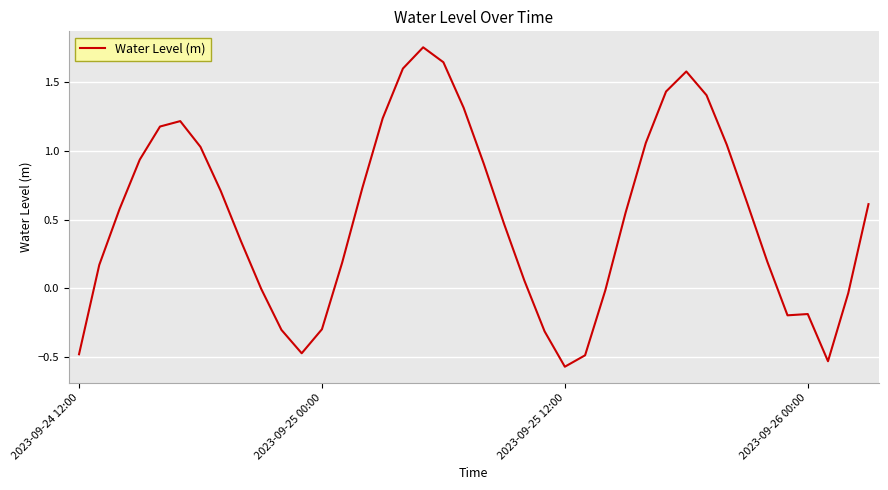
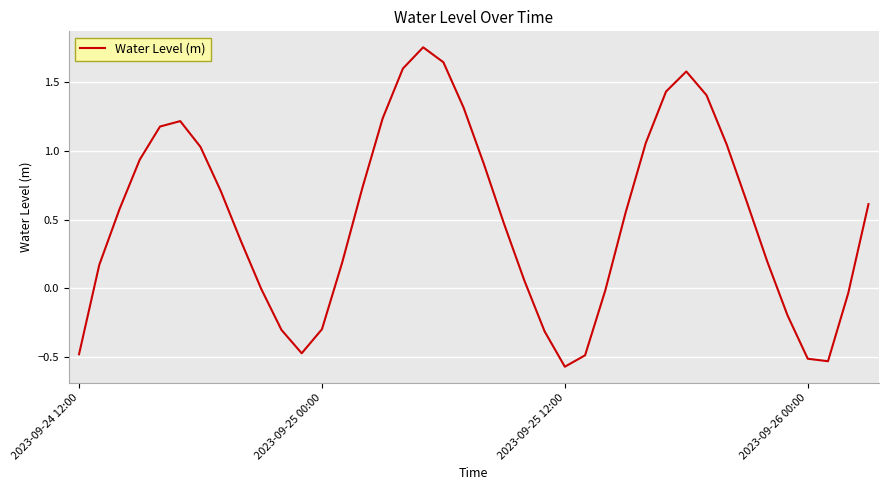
  {
    "2023-09-24 12:00": -0.48,
    "2023-09-25 00:00": -0.30,
    "2023-09-25 12:00": -0.57,
-   "2023-09-26 00:00": -0.19
+   "2023-09-26 00:00": -0.51
  }
